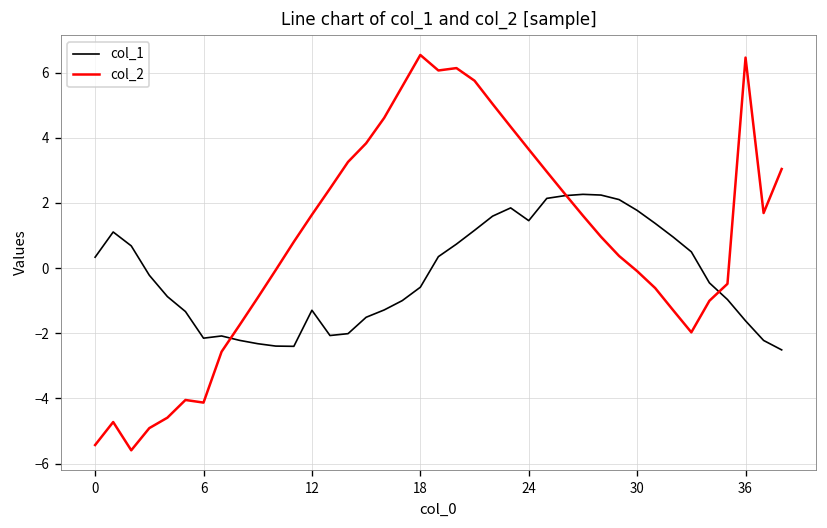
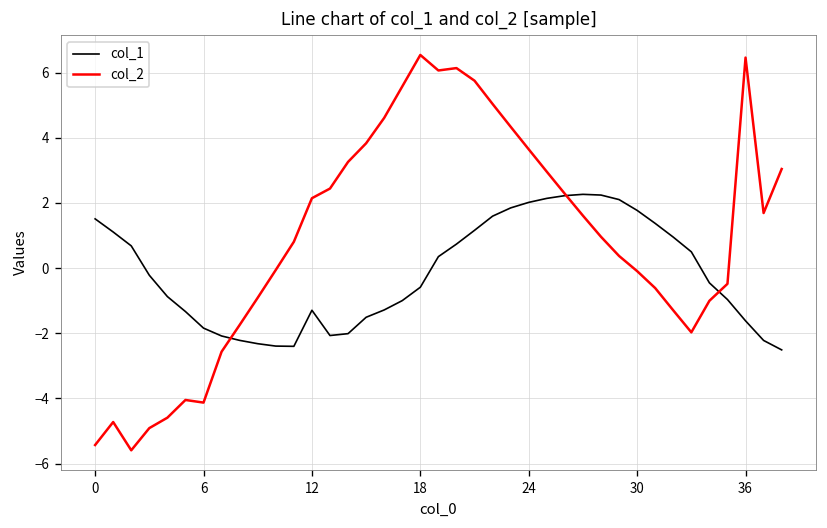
  {
    "col_1": {
-     "0": 0.3,
-     "6": -2.2,
+     "0": 1.5,
+     "6": -1.8,
      "12": -1.3,
      "18": -0.6,
-     "24": 1.5,
+     "24": 2.0,
      "30": 1.8,
      "36": -1.6
    },
    "col_2": {
      "0": -5.4,
      "6": -4.1,
-     "12": 1.6,
+     "12": 2.1,
      "18": 6.5,
      "24": 3.6,
      "30": -0.1,
      "36": 6.5
    }
  }
